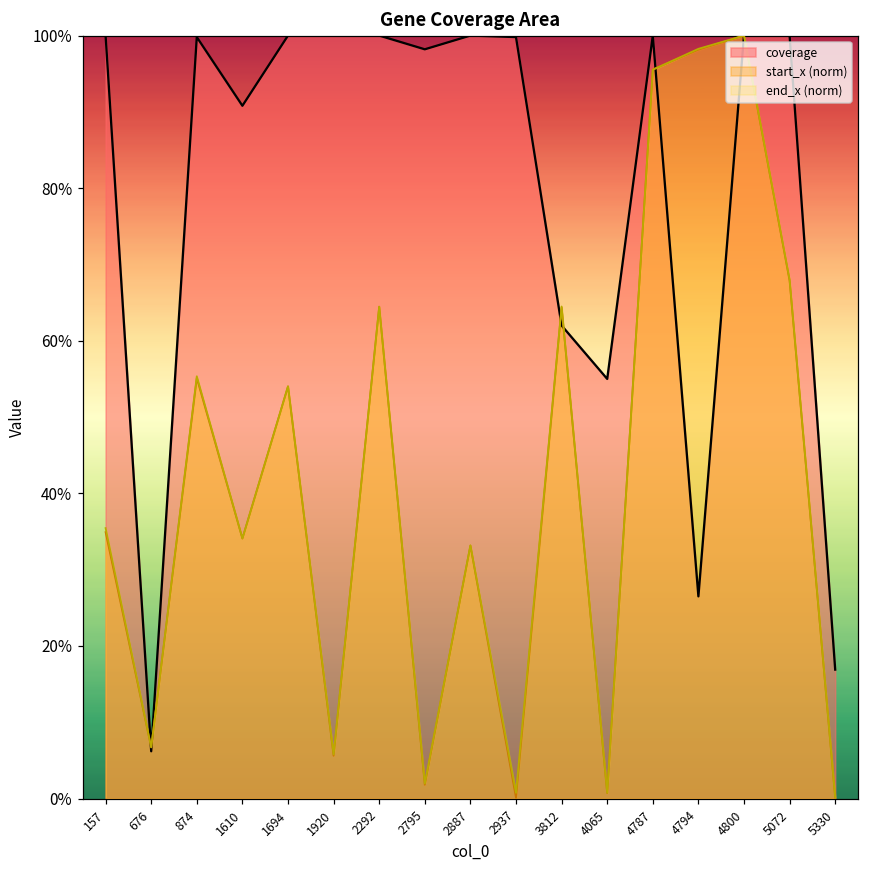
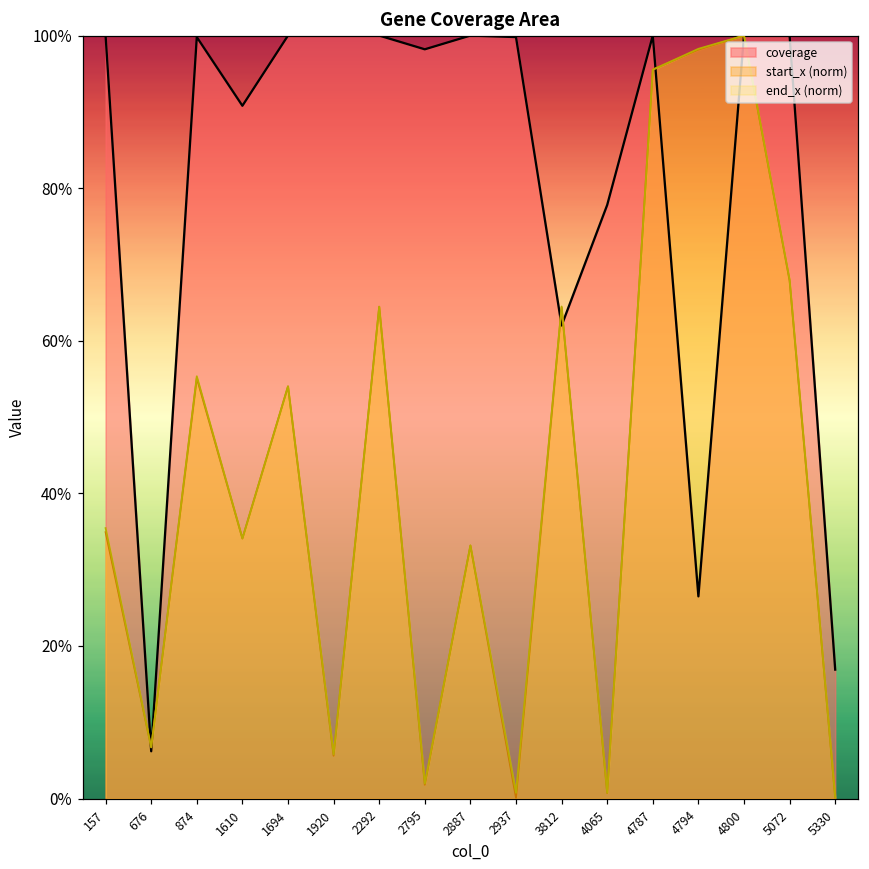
  {
    "coverage": {
      "157": "100%",
      "676": "6%",
      "874": "100%",
      "1610": "91%",
      "1694": "100%",
      "1920": "100%",
      "2292": "100%",
      "2795": "98%",
      "2887": "100%",
      "2937": "100%",
      "3812": "62%",
-     "4065": "55%",
+     "4065": "78%",
      "4787": "100%",
      "4794": "27%",
      "5072": "100%",
      "5330": "17%"
    }
  }
